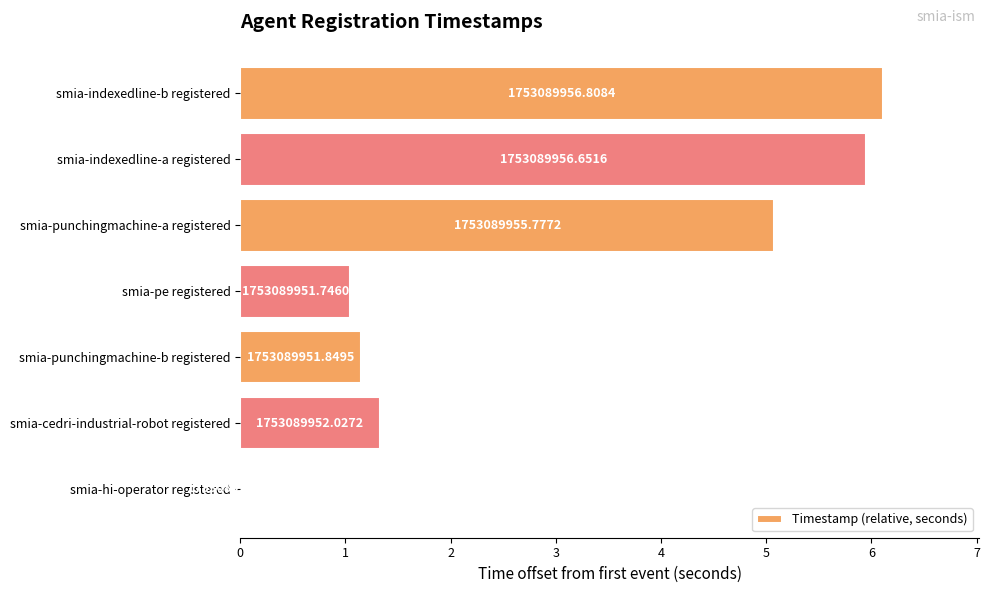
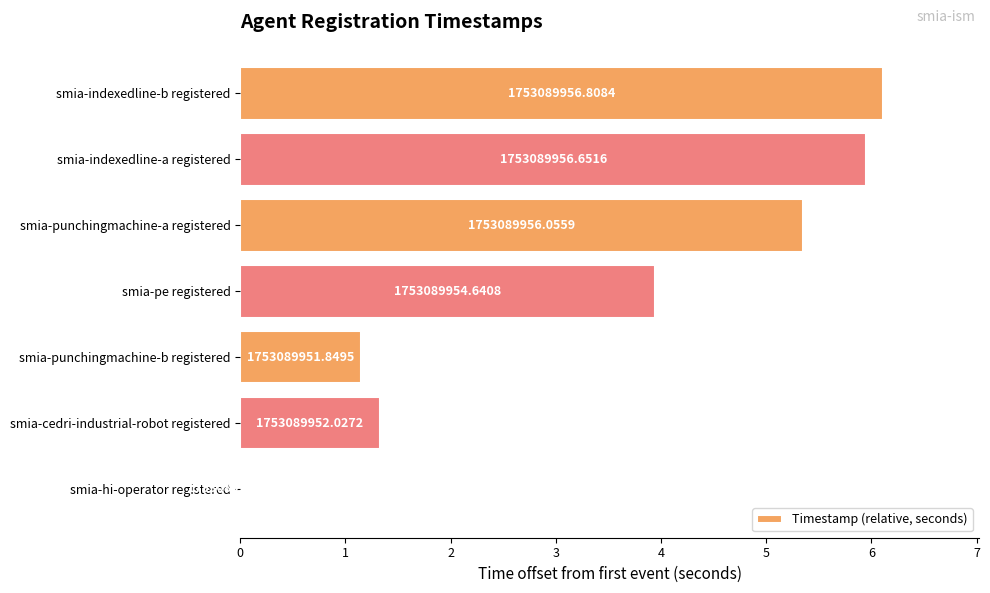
  {
-   "smia-punchingmachine-a registered": 1753089955.7772,
-   "smia-pe registered": 1753089951.7460
+   "smia-punchingmachine-a registered": 1753089956.0559,
+   "smia-pe registered": 1753089954.6408
  }
